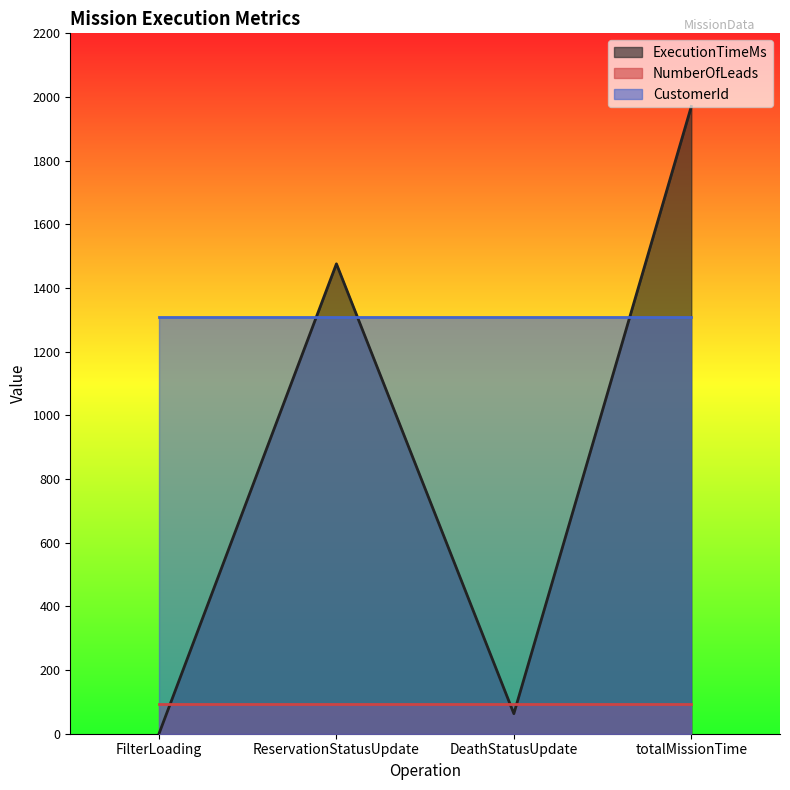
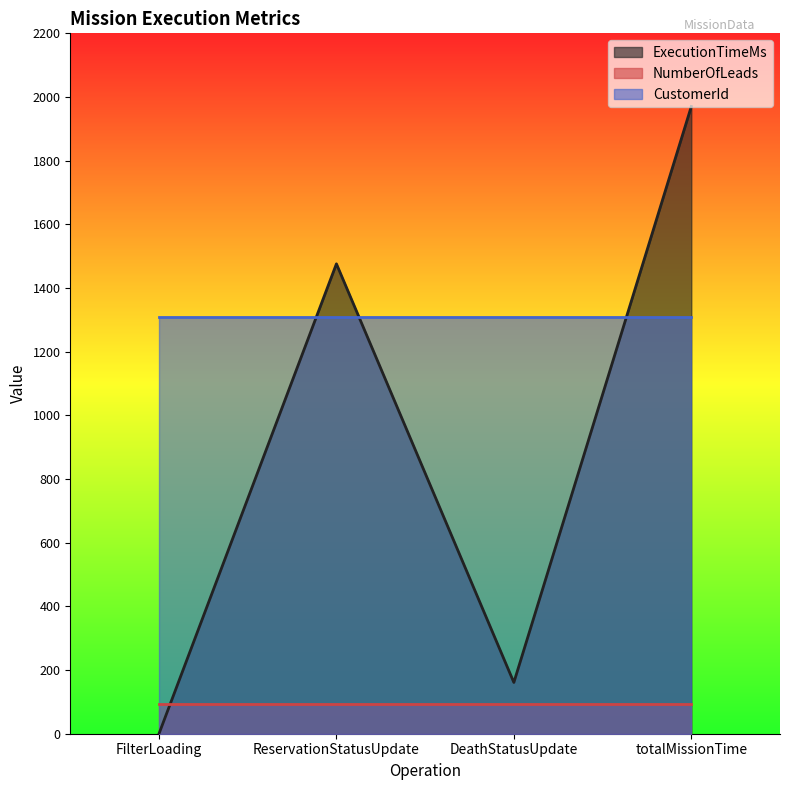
  {
    "ExecutionTimeMs": {
      "FilterLoading": 0,
      "ReservationStatusUpdate": 1480,
-     "DeathStatusUpdate": 60
+     "DeathStatusUpdate": 160
    },
    "NumberOfLeads": {
      "FilterLoading": 90,
      "ReservationStatusUpdate": 90,
      "DeathStatusUpdate": 90,
      "totalMissionTime": 90
    },
    "CustomerId": {
      "FilterLoading": 1310,
      "ReservationStatusUpdate": 1310,
      "DeathStatusUpdate": 1310,
      "totalMissionTime": 1310
    }
  }
